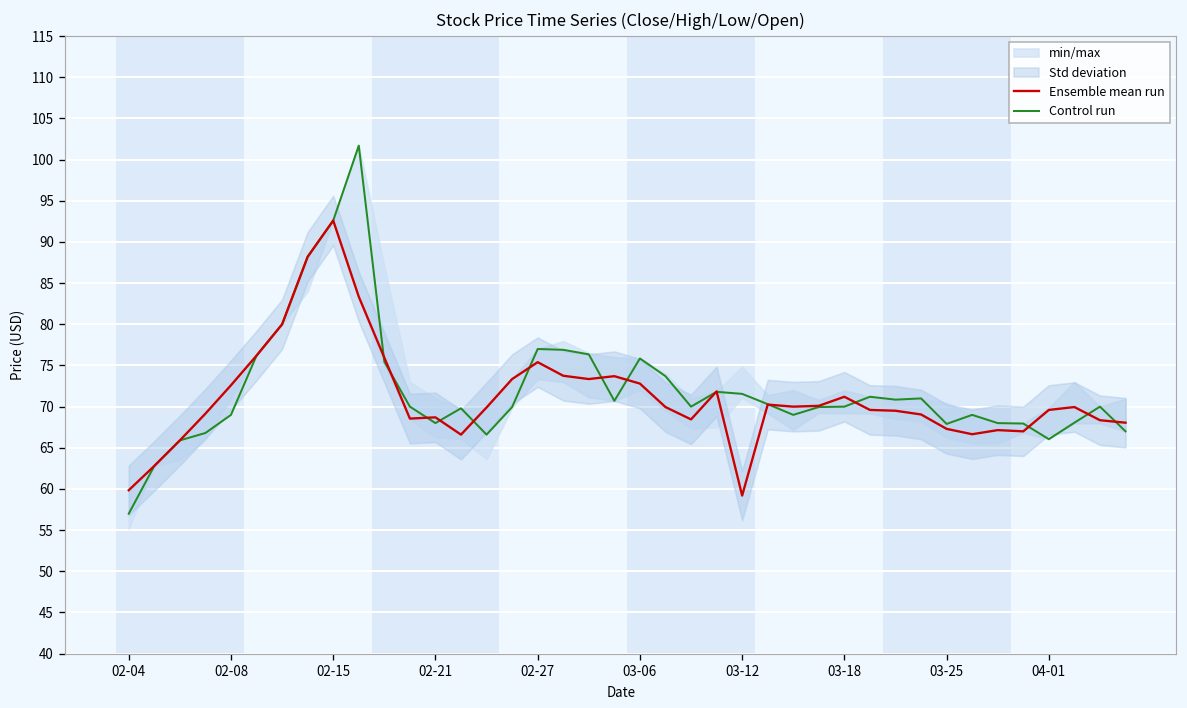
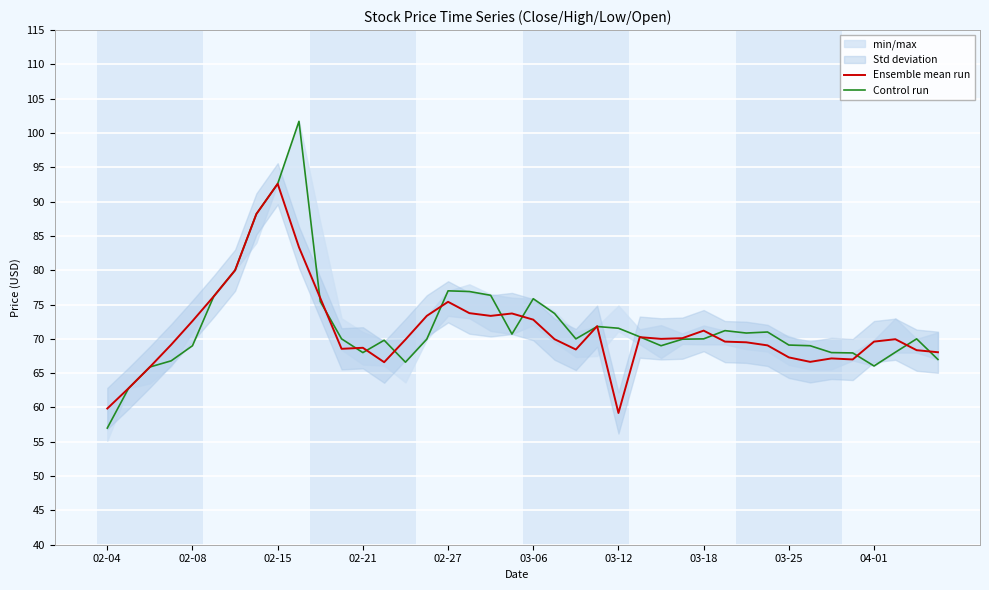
  {
    "Ensemble mean run": {
      "02-21": 69,
      "02-27": 75,
      "03-06": 73,
      "03-12": 59,
      "03-18": 71,
      "03-25": 67
    },
    "Control run": {
      "02-04": 57,
      "02-08": 69,
      "02-21": 68,
      "03-12": 72,
      "03-18": 70,
-     "03-25": 68,
+     "03-25": 69,
      "04-01": 66
    }
  }
